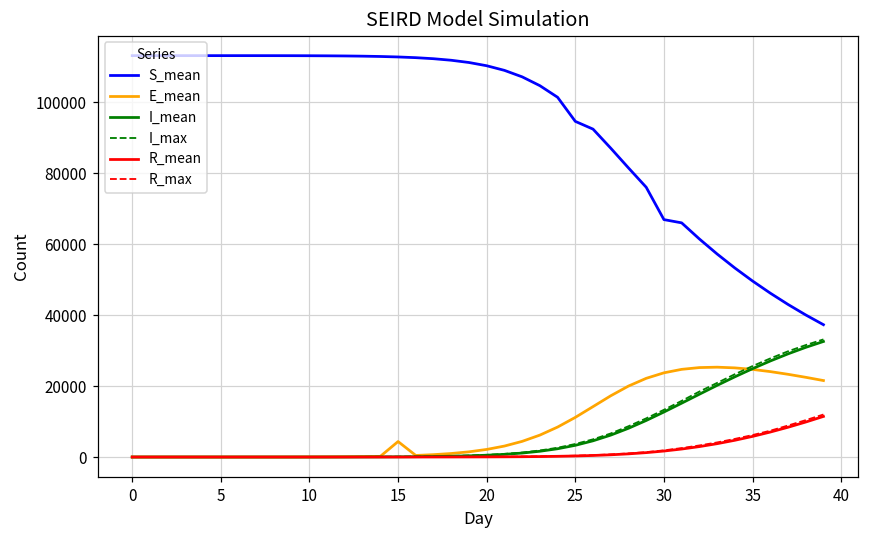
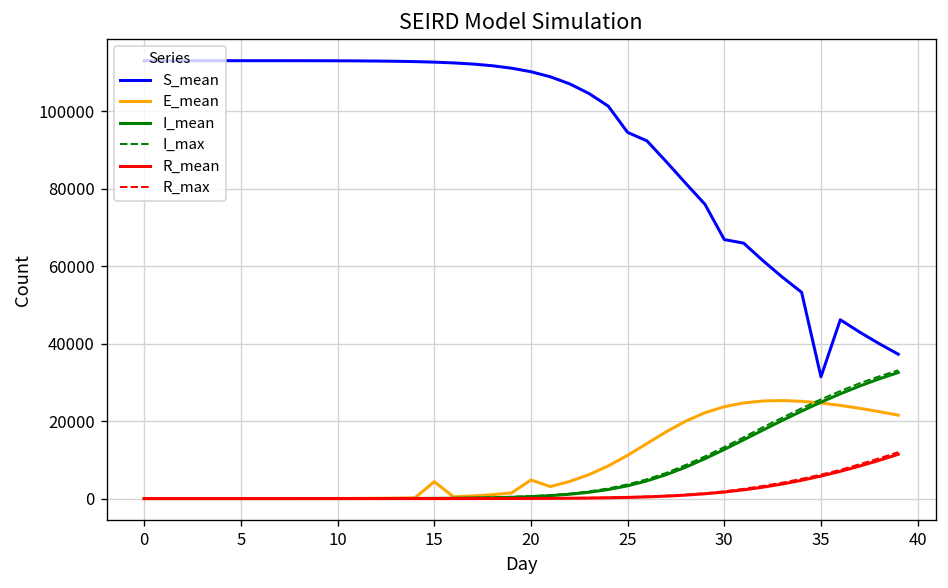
  {
    "S_mean": {
      "5": 113000,
      "10": 113000,
      "15": 113000,
      "20": 110000,
      "25": 95000,
      "30": 67000,
-     "35": 50000
+     "35": 31000
    },
    "E_mean": {
      "15": 4000,
-     "20": 2000,
+     "20": 5000,
      "25": 11000,
      "30": 24000
    }
  }
